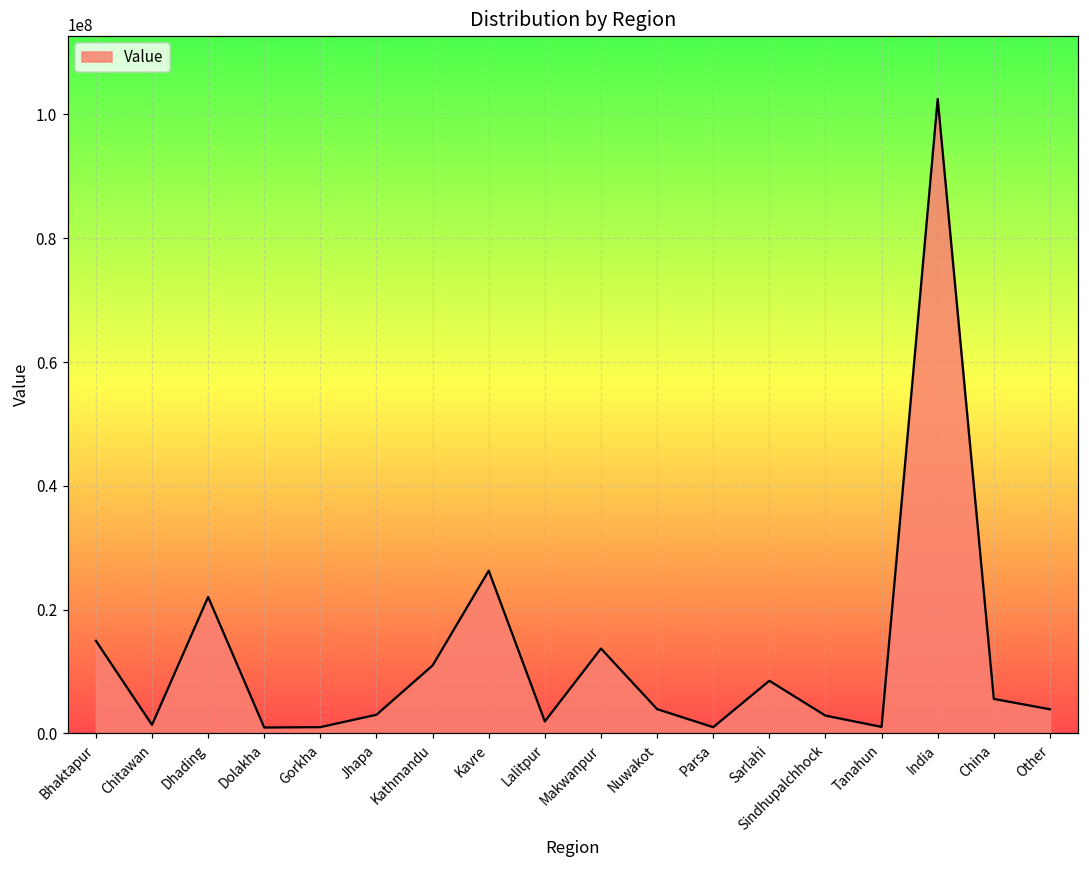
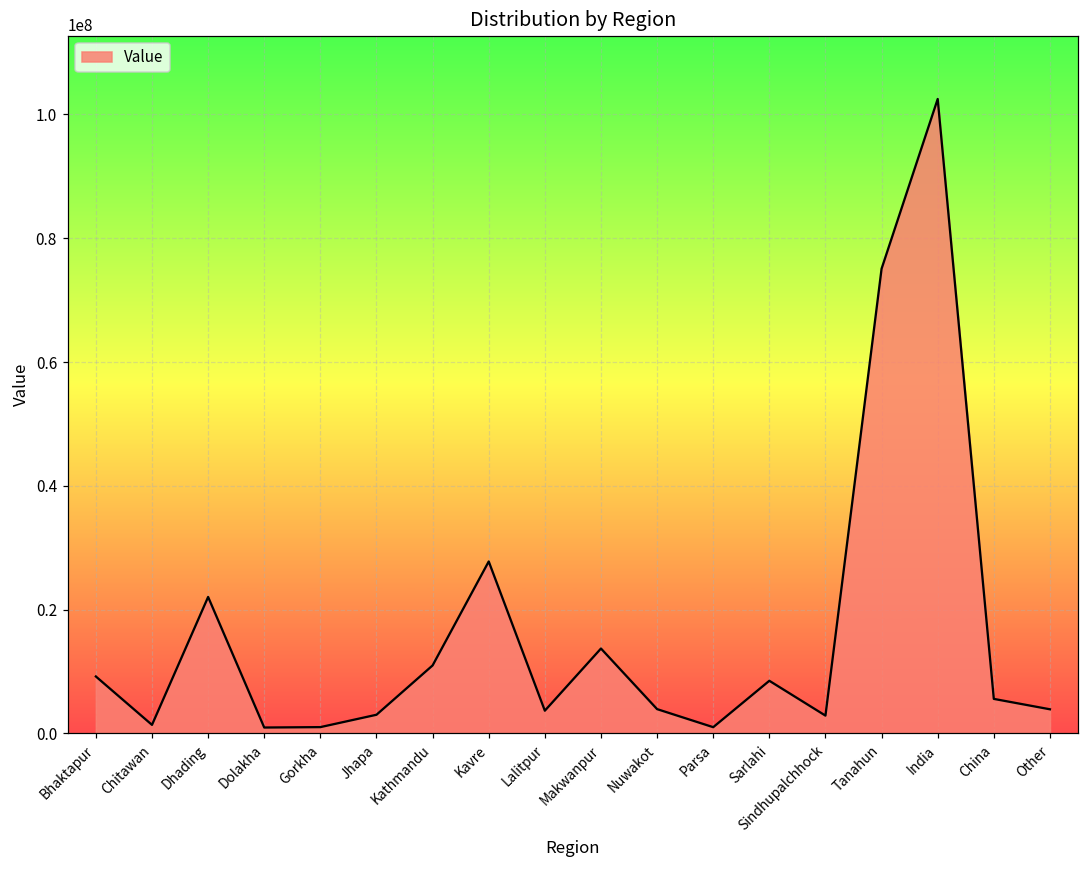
  {
-   "Bhaktapur": 15000000,
+   "Bhaktapur": 9000000,
    "Chitawan": 1000000,
    "Dhading": 22000000,
    "Dolakha": 1000000,
    "Gorkha": 1000000,
    "Jhapa": 3000000,
    "Kathmandu": 11000000,
-   "Kavre": 26000000,
-   "Lalitpur": 2000000,
+   "Kavre": 28000000,
+   "Lalitpur": 4000000,
    "Makwanpur": 14000000,
    "Nuwakot": 4000000,
    "Parsa": 1000000,
    "Sarlahi": 8000000,
    "Sindhupalchhock": 3000000,
-   "Tanahun": 1000000,
+   "Tanahun": 75000000,
    "India": 102000000,
    "China": 6000000,
    "Other": 4000000
  }
